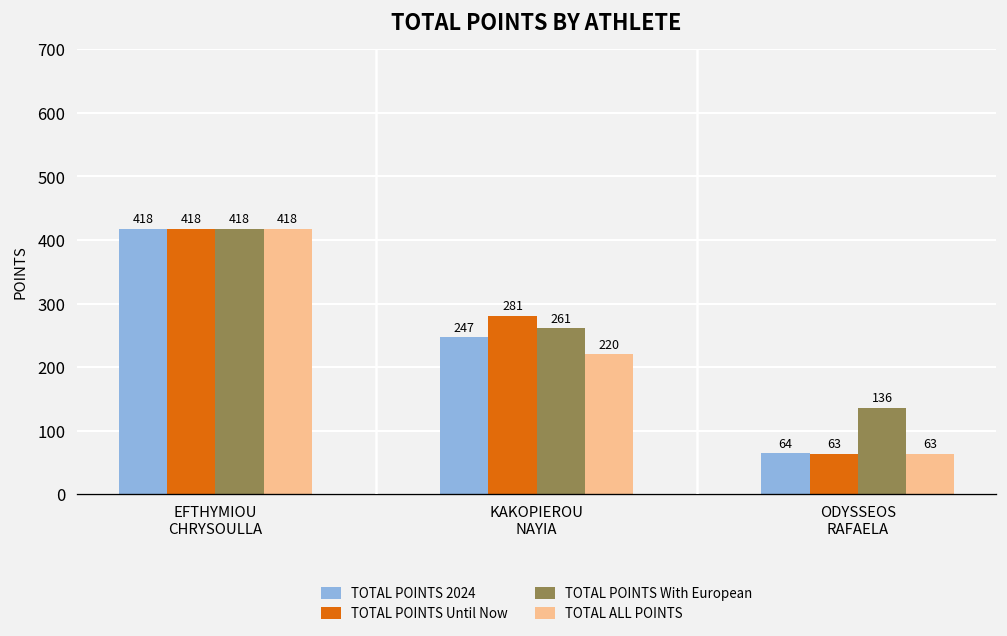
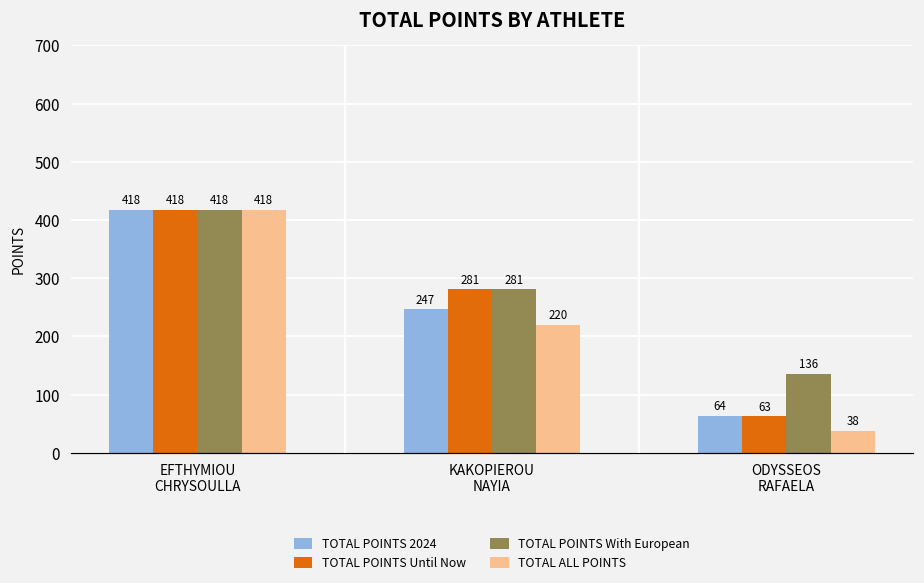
  {
    "TOTAL POINTS 2024": {
      "EFTHYMIOU CHRYSOULLA": 418,
      "KAKOPIEROU NAYIA": 247,
      "ODYSSEOS RAFAELA": 64
    },
    "TOTAL POINTS Until Now": {
      "EFTHYMIOU CHRYSOULLA": 418,
      "KAKOPIEROU NAYIA": 281,
      "ODYSSEOS RAFAELA": 63
    },
    "TOTAL POINTS With European": {
      "EFTHYMIOU CHRYSOULLA": 418,
-     "KAKOPIEROU NAYIA": 261,
+     "KAKOPIEROU NAYIA": 281,
      "ODYSSEOS RAFAELA": 136
    },
    "TOTAL ALL POINTS": {
      "EFTHYMIOU CHRYSOULLA": 418,
      "KAKOPIEROU NAYIA": 220,
-     "ODYSSEOS RAFAELA": 63
+     "ODYSSEOS RAFAELA": 38
    }
  }
